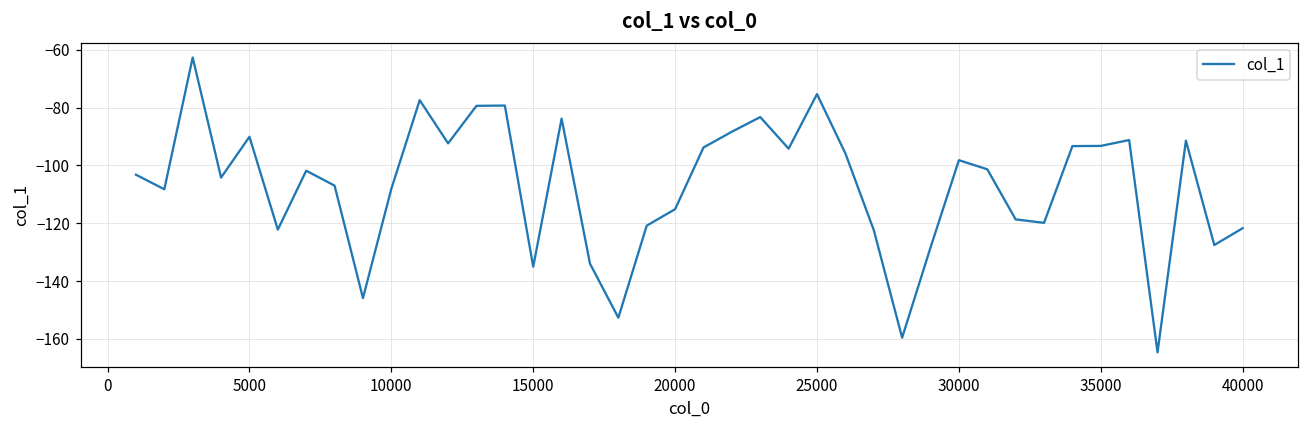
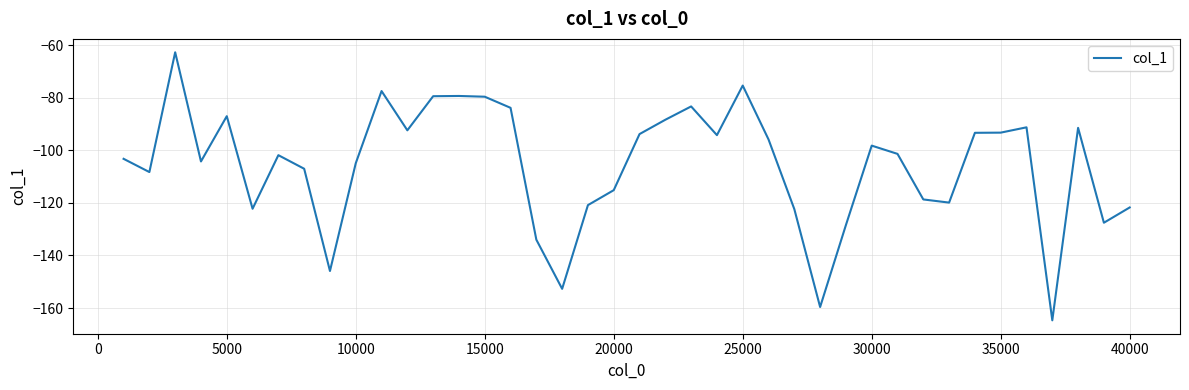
  {
-   "5000": -90,
-   "10000": -108,
-   "15000": -135,
+   "5000": -87,
+   "10000": -105,
+   "15000": -80,
    "20000": -115,
    "25000": -75,
    "30000": -98,
    "35000": -93,
    "40000": -122
  }
